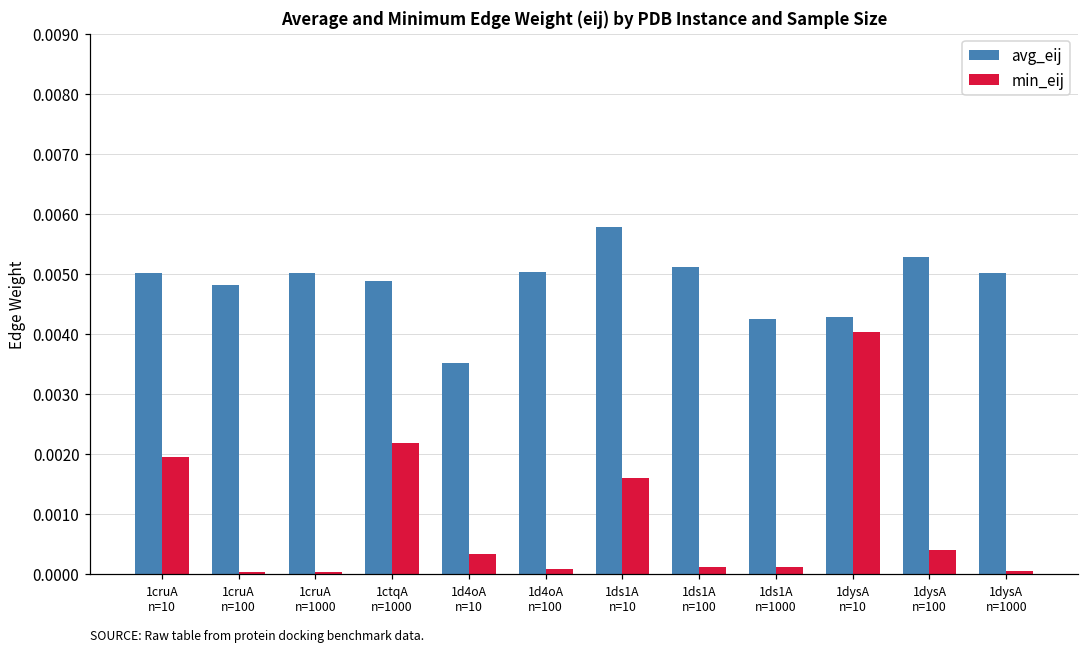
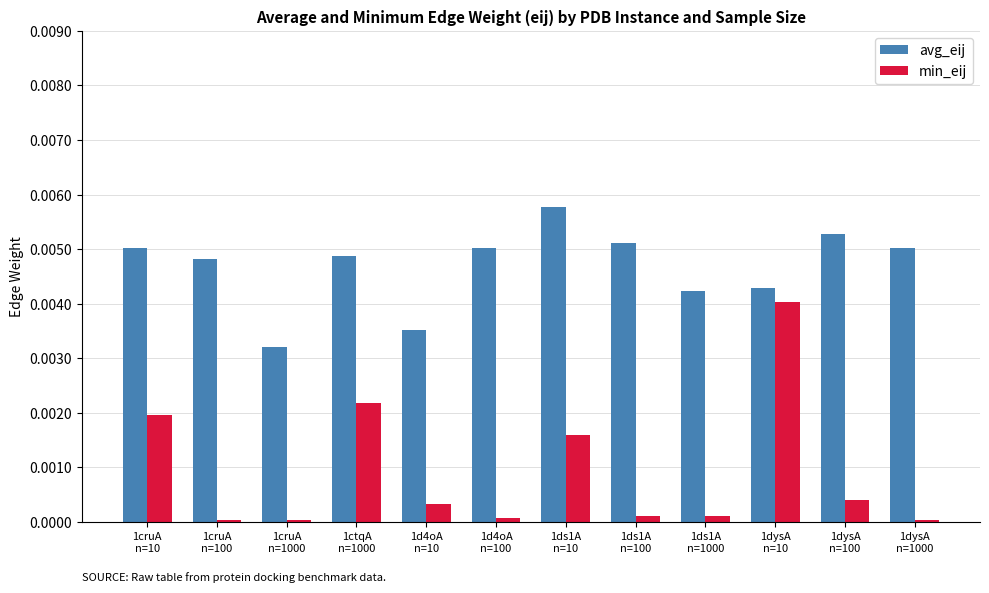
  {
    "avg_eij": {
      "1cruA n=10": 0.0050,
      "1cruA n=100": 0.0048,
-     "1cruA n=1000": 0.0050,
+     "1cruA n=1000": 0.0032,
      "1ctqA n=1000": 0.0049,
      "1d4oA n=10": 0.0035,
      "1d4oA n=100": 0.0050,
      "1ds1A n=10": 0.0058,
      "1ds1A n=100": 0.0051,
      "1ds1A n=1000": 0.0042,
      "1dysA n=10": 0.0043,
      "1dysA n=100": 0.0053,
      "1dysA n=1000": 0.0050
    },
    "min_eij": {
      "1cruA n=10": 0.0020,
      "1ctqA n=1000": 0.0022,
      "1d4oA n=10": 0.0003,
      "1d4oA n=100": 0.0001,
      "1ds1A n=10": 0.0016,
      "1ds1A n=100": 0.0001,
      "1ds1A n=1000": 0.0001,
      "1dysA n=10": 0.0040,
      "1dysA n=100": 0.0004,
      "1dysA n=1000": 0.0000
    }
  }
